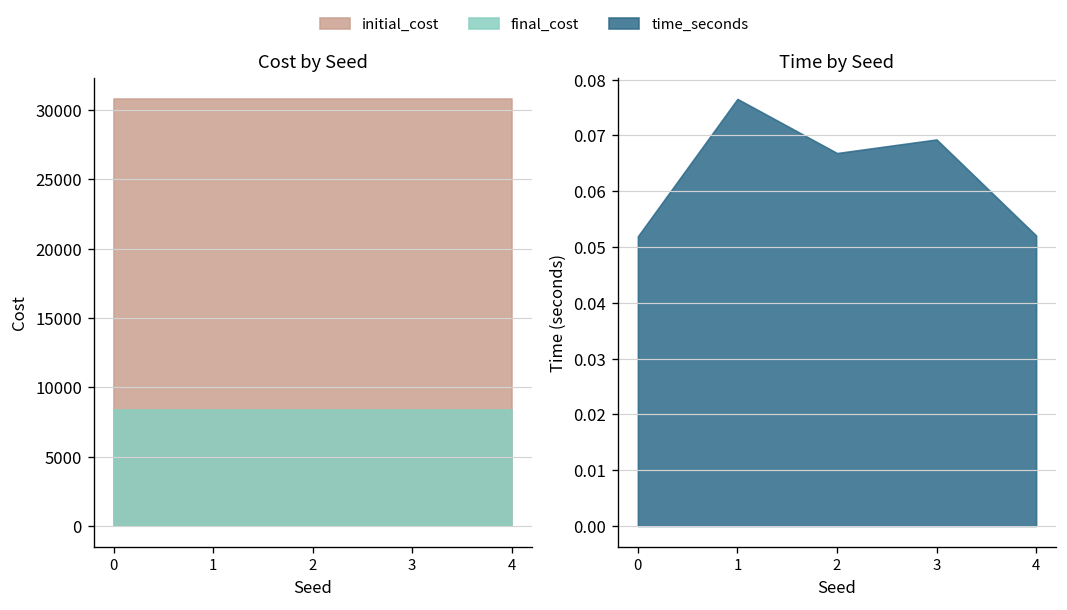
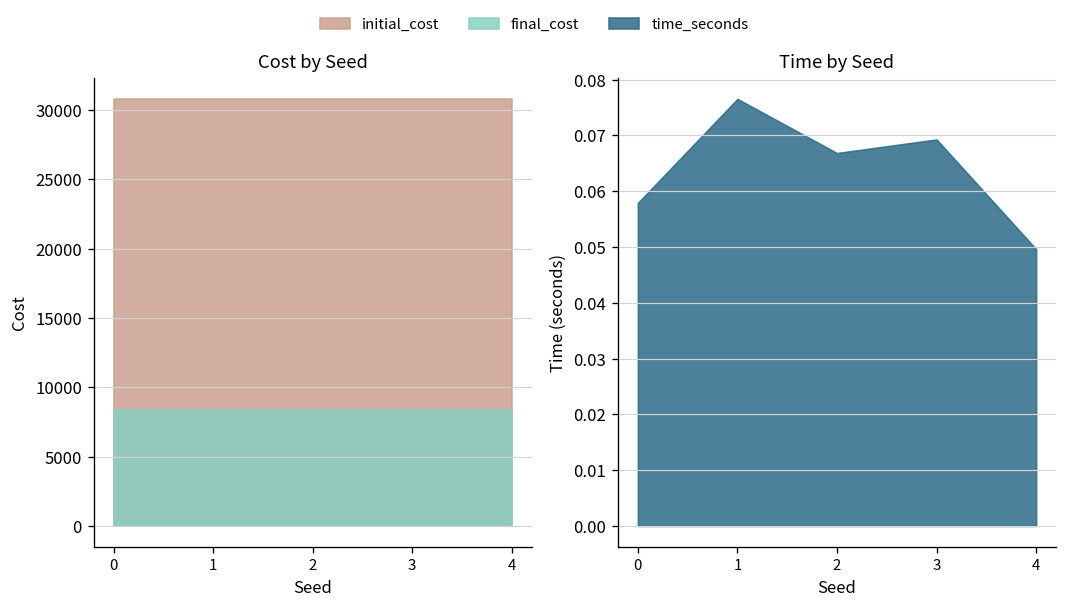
  {
    "Time by Seed": {
-     "0": 0.052,
+     "0": 0.058,
      "1": 0.077,
      "2": 0.067,
      "3": 0.069,
-     "4": 0.052
+     "4": 0.050
    }
  }
